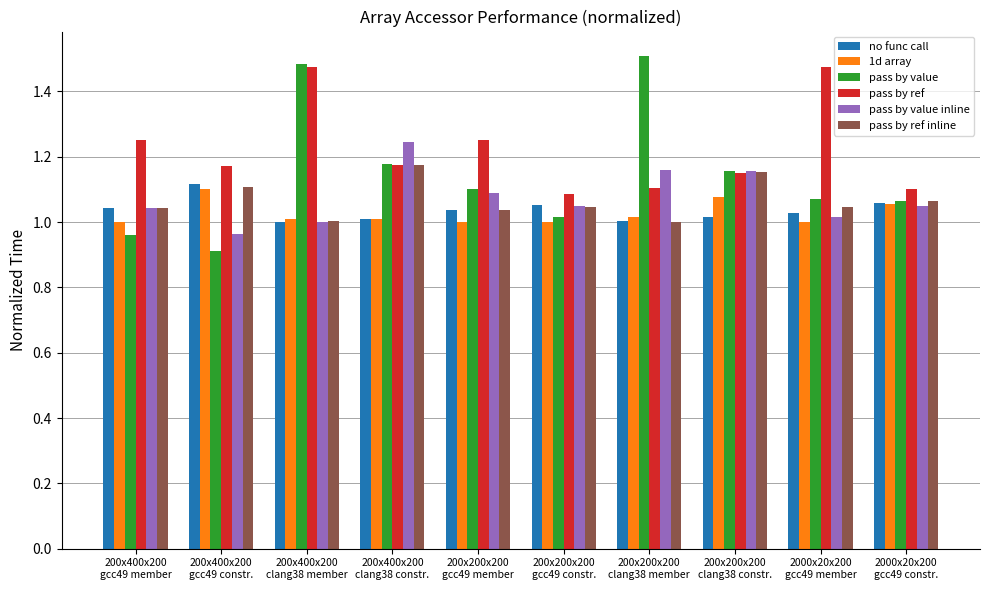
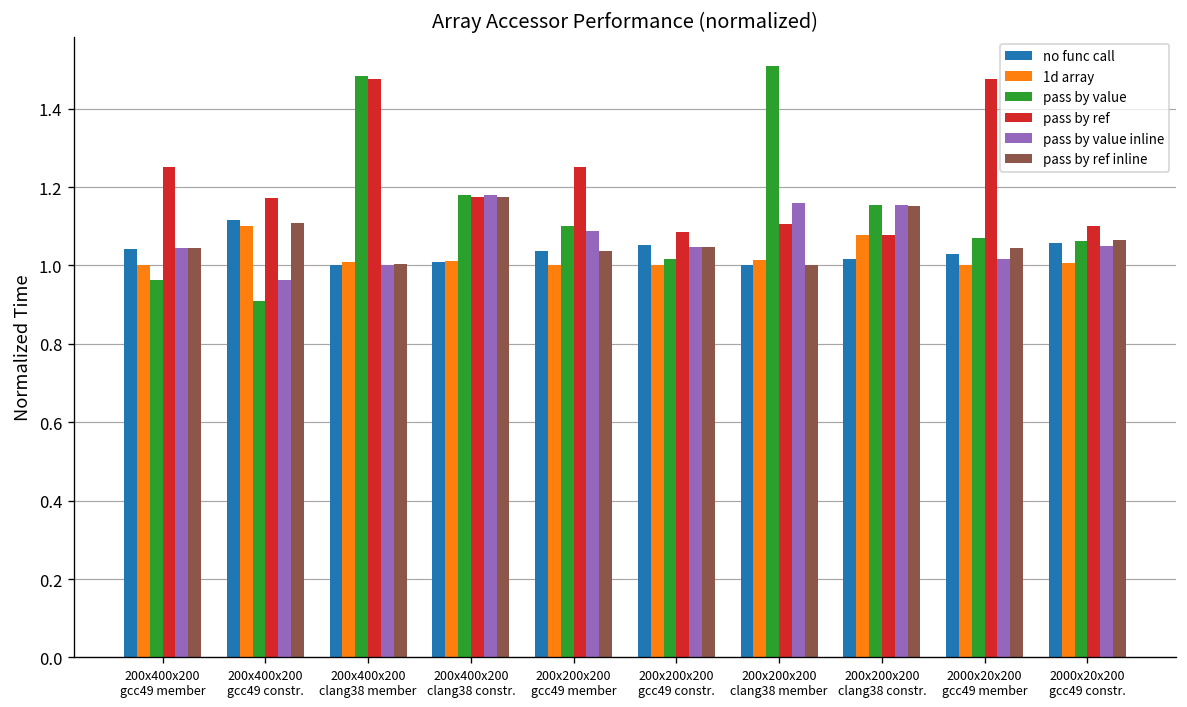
  {
    "no func call": {
      "200x400x200 gcc49 member": 1.04,
      "200x400x200 gcc49 constr.": 1.12,
      "200x400x200 clang38 member": 1.00,
      "200x400x200 clang38 constr.": 1.01,
      "200x200x200 gcc49 member": 1.04,
      "200x200x200 gcc49 constr.": 1.05,
      "200x200x200 clang38 member": 1.00,
      "200x200x200 clang38 constr.": 1.02,
      "2000x20x200 gcc49 member": 1.03,
      "2000x20x200 gcc49 constr.": 1.06
    },
    "1d array": {
      "200x400x200 gcc49 member": 1.00,
      "200x400x200 gcc49 constr.": 1.10,
      "200x400x200 clang38 member": 1.01,
      "200x400x200 clang38 constr.": 1.01,
      "200x200x200 gcc49 member": 1.00,
      "200x200x200 gcc49 constr.": 1.00,
      "200x200x200 clang38 member": 1.01,
      "200x200x200 clang38 constr.": 1.08,
      "2000x20x200 gcc49 member": 1.00,
-     "2000x20x200 gcc49 constr.": 1.06
+     "2000x20x200 gcc49 constr.": 1.01
    },
    "pass by value": {
      "200x400x200 gcc49 member": 0.96,
      "200x400x200 gcc49 constr.": 0.91,
      "200x400x200 clang38 member": 1.48,
      "200x400x200 clang38 constr.": 1.18,
      "200x200x200 gcc49 member": 1.10,
      "200x200x200 gcc49 constr.": 1.02,
      "200x200x200 clang38 member": 1.51,
      "200x200x200 clang38 constr.": 1.15,
      "2000x20x200 gcc49 member": 1.07,
      "2000x20x200 gcc49 constr.": 1.06
    },
    "pass by ref": {
      "200x400x200 gcc49 member": 1.25,
      "200x400x200 gcc49 constr.": 1.17,
      "200x400x200 clang38 member": 1.48,
      "200x400x200 clang38 constr.": 1.17,
      "200x200x200 gcc49 member": 1.25,
      "200x200x200 gcc49 constr.": 1.09,
      "200x200x200 clang38 member": 1.11,
-     "200x200x200 clang38 constr.": 1.15,
+     "200x200x200 clang38 constr.": 1.08,
      "2000x20x200 gcc49 member": 1.47,
      "2000x20x200 gcc49 constr.": 1.10
    },
    "pass by value inline": {
      "200x400x200 gcc49 member": 1.04,
      "200x400x200 gcc49 constr.": 0.96,
      "200x400x200 clang38 member": 1.00,
-     "200x400x200 clang38 constr.": 1.24,
+     "200x400x200 clang38 constr.": 1.18,
      "200x200x200 gcc49 member": 1.09,
      "200x200x200 gcc49 constr.": 1.05,
      "200x200x200 clang38 member": 1.16,
      "200x200x200 clang38 constr.": 1.15,
      "2000x20x200 gcc49 member": 1.02,
      "2000x20x200 gcc49 constr.": 1.05
    },
    "pass by ref inline": {
      "200x400x200 gcc49 member": 1.04,
      "200x400x200 gcc49 constr.": 1.11,
      "200x400x200 clang38 member": 1.00,
      "200x400x200 clang38 constr.": 1.17,
      "200x200x200 gcc49 member": 1.04,
      "200x200x200 gcc49 constr.": 1.05,
      "200x200x200 clang38 member": 1.00,
      "200x200x200 clang38 constr.": 1.15,
      "2000x20x200 gcc49 member": 1.04,
      "2000x20x200 gcc49 constr.": 1.07
    }
  }
